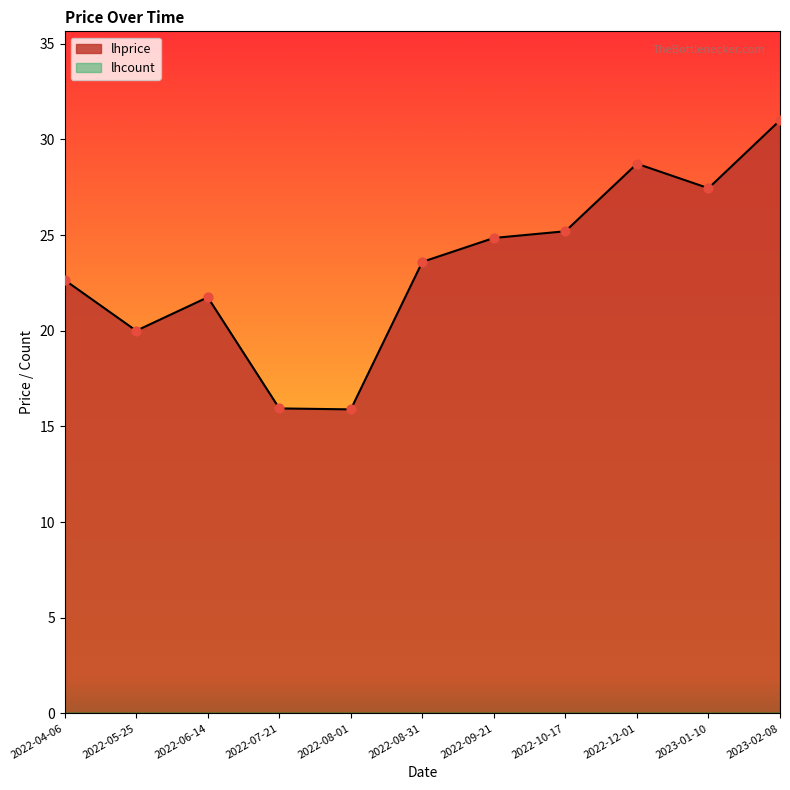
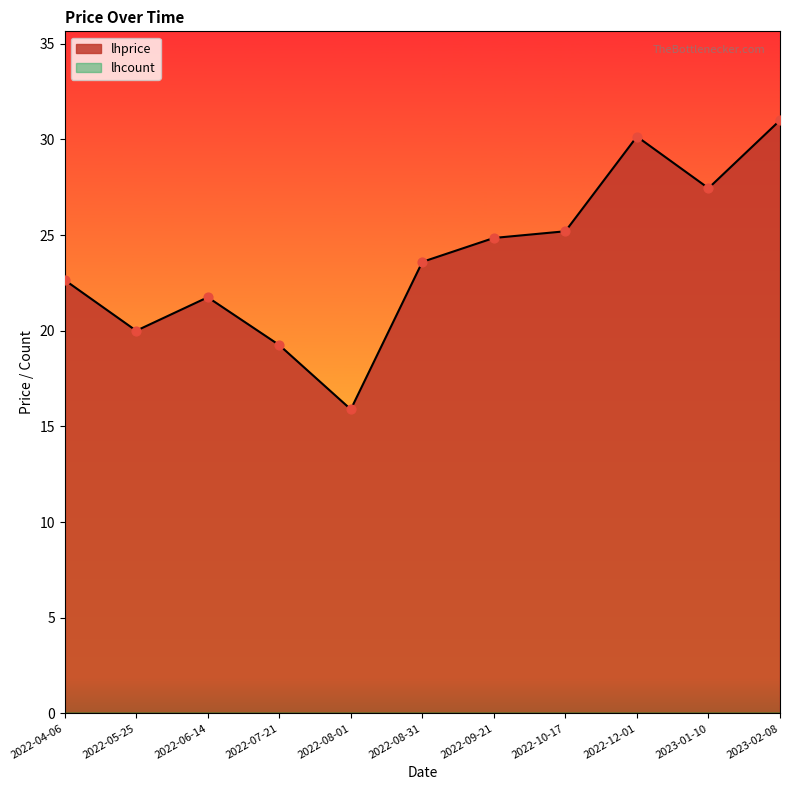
  {
    "lhprice": {
      "2022-04-06": 22.7,
      "2022-05-25": 20.0,
      "2022-06-14": 21.8,
-     "2022-07-21": 15.9,
+     "2022-07-21": 19.3,
      "2022-08-01": 15.9,
      "2022-08-31": 23.6,
      "2022-09-21": 24.9,
      "2022-10-17": 25.2,
-     "2022-12-01": 28.7,
+     "2022-12-01": 30.2,
      "2023-01-10": 27.5,
      "2023-02-08": 31.0
    },
    "lhcount": {
      "2022-04-06": 0.0,
      "2022-05-25": 0.0,
      "2022-06-14": 0.0,
      "2022-07-21": 0.0,
      "2022-08-01": 0.0,
      "2022-08-31": 0.0,
      "2022-09-21": 0.0,
      "2022-10-17": 0.0,
      "2022-12-01": 0.0,
      "2023-01-10": 0.0,
      "2023-02-08": 0.0
    }
  }
